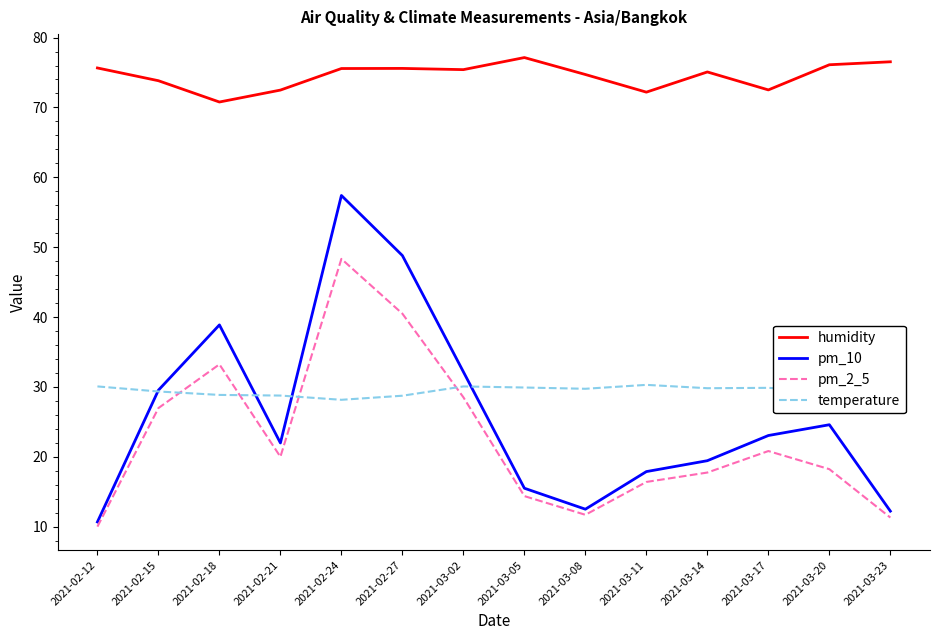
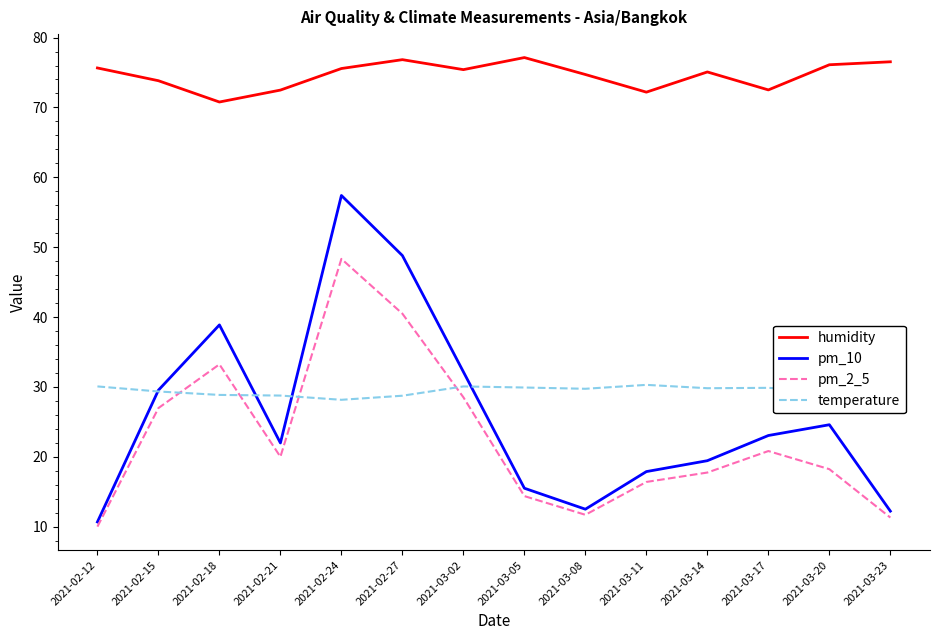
  {
    "humidity": {
      "2021-02-12": 76,
      "2021-02-15": 74,
      "2021-02-18": 71,
      "2021-02-21": 72,
      "2021-02-24": 76,
-     "2021-02-27": 76,
+     "2021-02-27": 77,
      "2021-03-02": 75,
      "2021-03-05": 77,
      "2021-03-08": 75,
      "2021-03-11": 72,
      "2021-03-14": 75,
      "2021-03-17": 73,
      "2021-03-20": 76,
      "2021-03-23": 77
    },
    "pm_10": {
      "2021-02-12": 11,
      "2021-02-18": 39,
      "2021-02-21": 22,
      "2021-02-24": 57,
      "2021-02-27": 49,
      "2021-03-02": 32,
      "2021-03-05": 15,
      "2021-03-08": 12,
      "2021-03-11": 18,
      "2021-03-14": 19,
      "2021-03-17": 23,
      "2021-03-20": 25,
      "2021-03-23": 12
    },
    "pm_2_5": {
      "2021-02-12": 10,
      "2021-02-15": 27,
      "2021-02-18": 33,
      "2021-02-21": 20,
      "2021-02-24": 48,
      "2021-02-27": 40,
      "2021-03-02": 29,
      "2021-03-05": 14,
      "2021-03-08": 12,
      "2021-03-11": 16,
      "2021-03-14": 18,
      "2021-03-17": 21,
      "2021-03-20": 18,
      "2021-03-23": 11
    },
    "temperature": {
      "2021-02-12": 30,
      "2021-02-18": 29,
      "2021-02-21": 29,
      "2021-02-24": 28,
      "2021-02-27": 29,
      "2021-03-02": 30,
      "2021-03-05": 30,
      "2021-03-08": 30,
      "2021-03-11": 30,
      "2021-03-14": 30,
      "2021-03-17": 30
    }
  }
